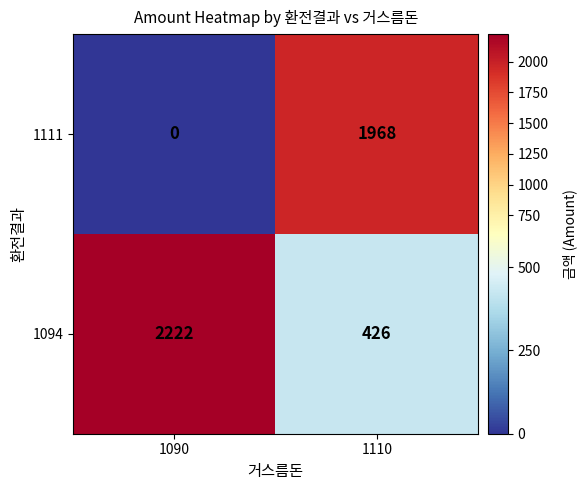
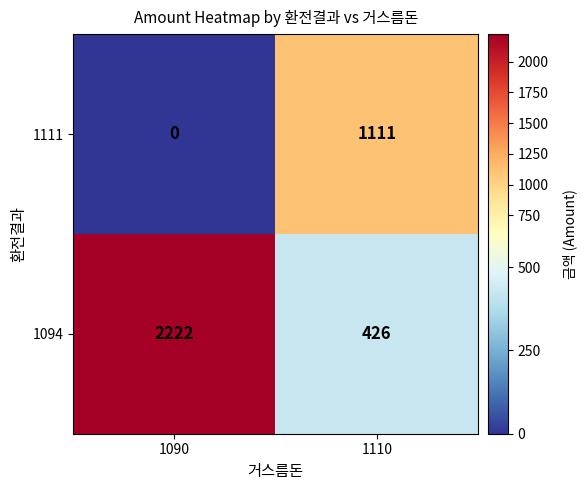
  {
    "1111": {
      "1090": 0,
-     "1110": 1968
+     "1110": 1111
    },
    "1094": {
      "1090": 2222,
      "1110": 426
    }
  }
